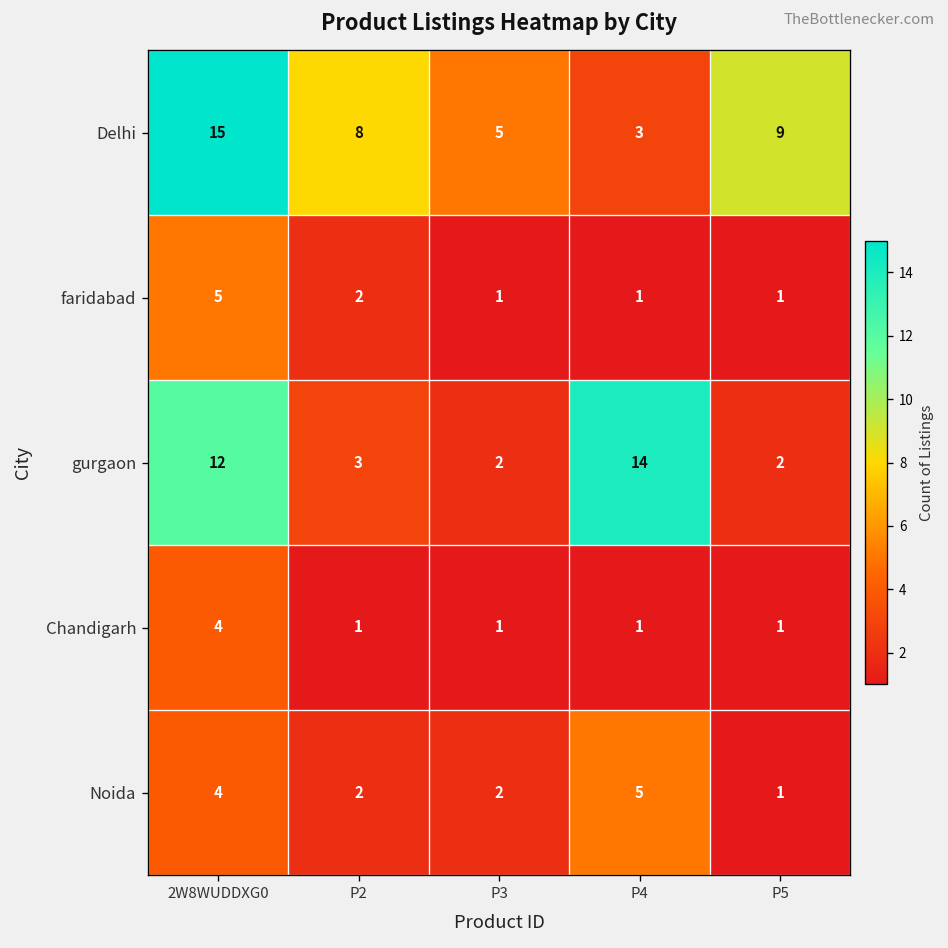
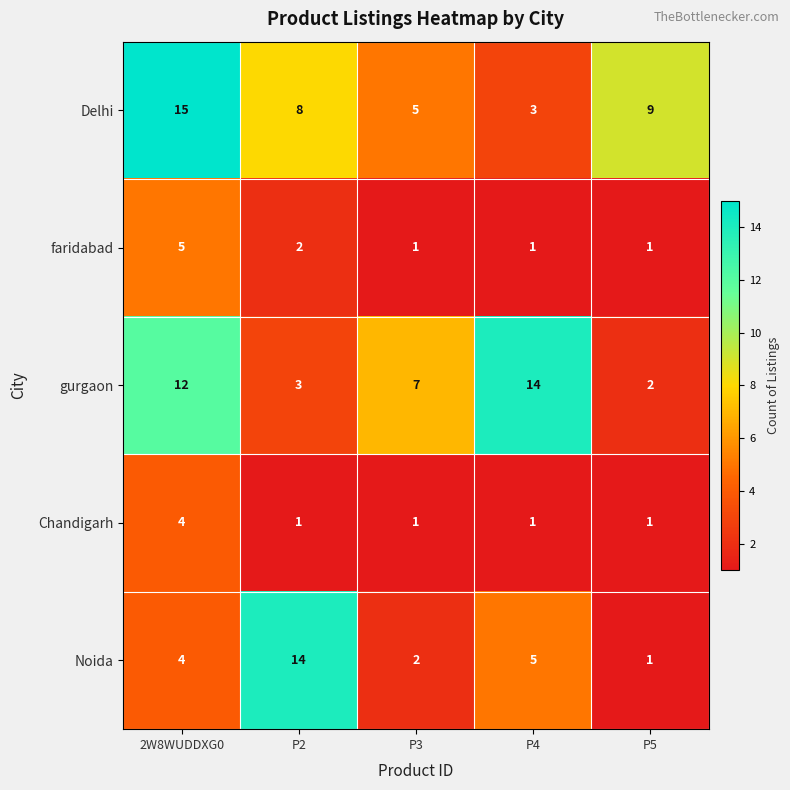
  {
    "Delhi": {
      "2W8WUDDXG0": 15,
      "P2": 8,
      "P3": 5,
      "P4": 3,
      "P5": 9
    },
    "faridabad": {
      "2W8WUDDXG0": 5,
      "P2": 2,
      "P3": 1,
      "P4": 1,
      "P5": 1
    },
    "gurgaon": {
      "2W8WUDDXG0": 12,
      "P2": 3,
-     "P3": 2,
+     "P3": 7,
      "P4": 14,
      "P5": 2
    },
    "Chandigarh": {
      "2W8WUDDXG0": 4,
      "P2": 1,
      "P3": 1,
      "P4": 1,
      "P5": 1
    },
    "Noida": {
      "2W8WUDDXG0": 4,
-     "P2": 2,
+     "P2": 14,
      "P3": 2,
      "P4": 5,
      "P5": 1
    }
  }
